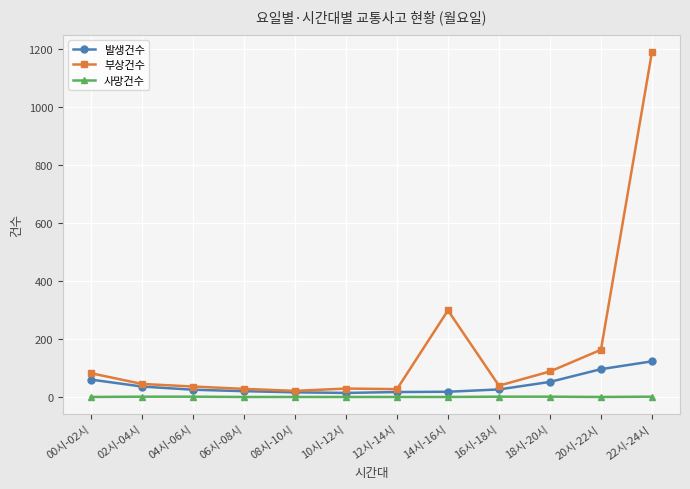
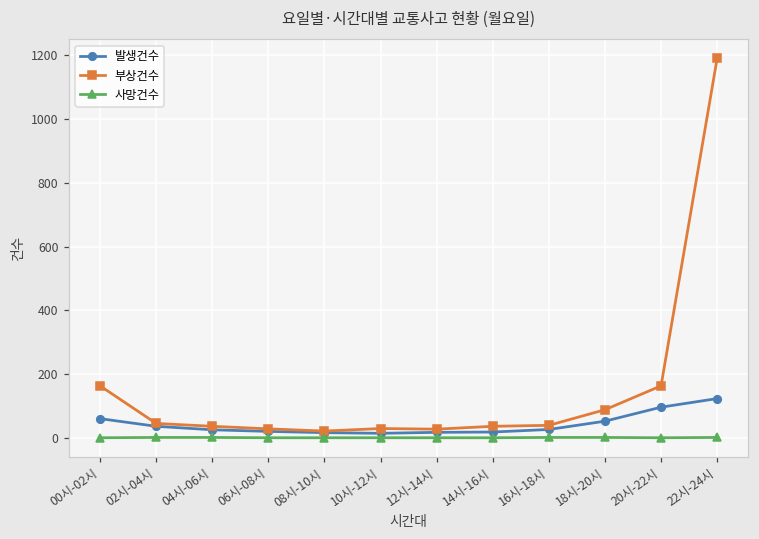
  {
    "발생건수": {
      "00시-02시": 60,
      "02시-04시": 40,
      "04시-06시": 30,
      "10시-12시": 10,
      "12시-14시": 20,
      "14시-16시": 20,
      "16시-18시": 30,
      "18시-20시": 50,
      "20시-22시": 100,
      "22시-24시": 120
    },
    "부상건수": {
-     "00시-02시": 80,
+     "00시-02시": 160,
      "02시-04시": 50,
      "04시-06시": 40,
      "10시-12시": 30,
      "12시-14시": 30,
-     "14시-16시": 300,
+     "14시-16시": 40,
      "16시-18시": 40,
      "18시-20시": 90,
      "20시-22시": 160,
      "22시-24시": 1190
    },
    "사망건수": {
      "00시-02시": 0,
      "02시-04시": 0,
      "04시-06시": 0,
      "06시-08시": 0,
      "08시-10시": 0,
      "10시-12시": 0,
      "12시-14시": 0,
      "14시-16시": 0,
      "16시-18시": 0,
      "18시-20시": 0,
      "20시-22시": 0,
      "22시-24시": 0
    }
  }
